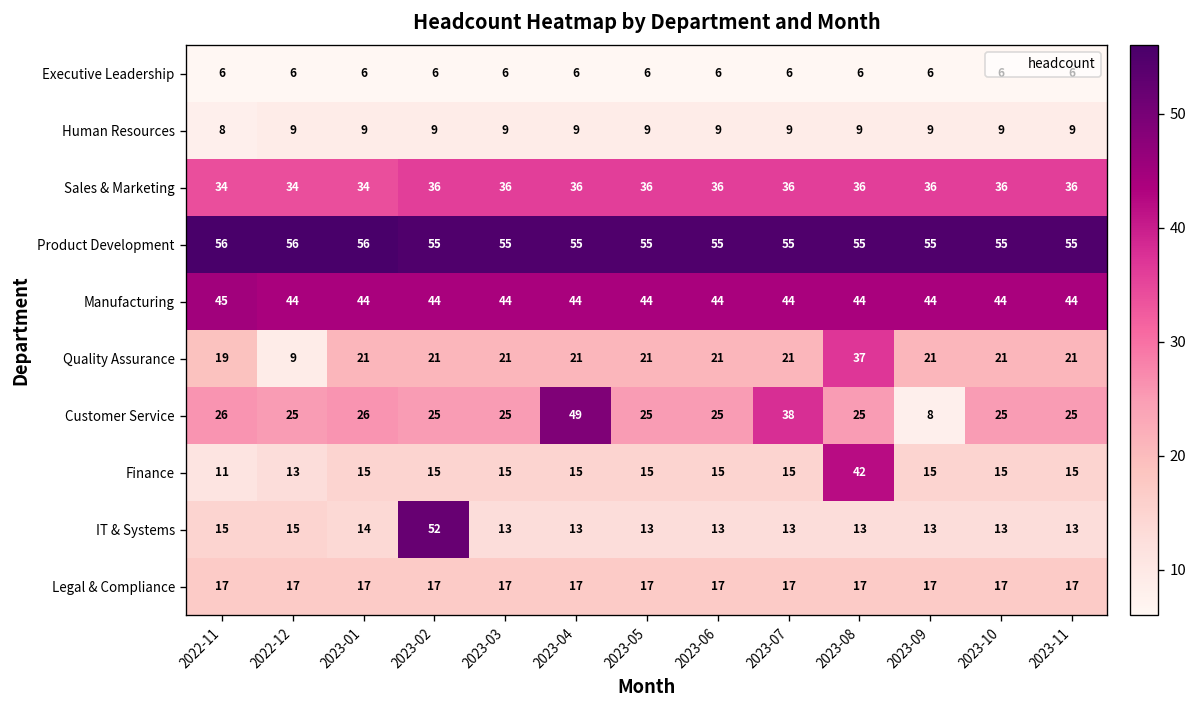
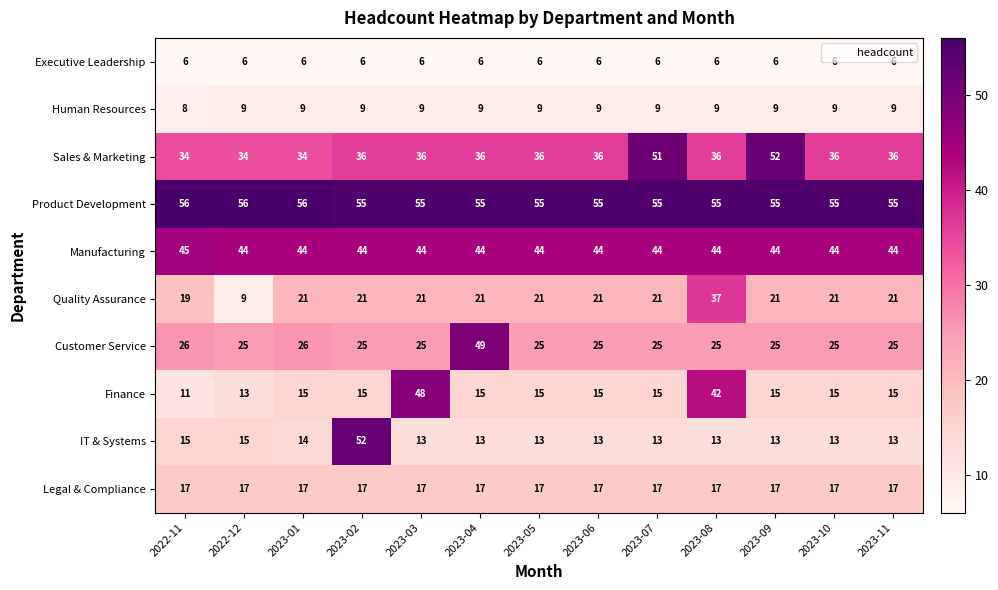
  {
    "Executive Leadership": {
      "2022-11": 6,
      "2022-12": 6,
      "2023-01": 6,
      "2023-02": 6,
      "2023-03": 6,
      "2023-04": 6,
      "2023-05": 6,
      "2023-06": 6,
      "2023-07": 6,
      "2023-08": 6,
      "2023-09": 6
    },
    "Human Resources": {
      "2022-11": 8,
      "2022-12": 9,
      "2023-01": 9,
      "2023-02": 9,
      "2023-03": 9,
      "2023-04": 9,
      "2023-05": 9,
      "2023-06": 9,
      "2023-07": 9,
      "2023-08": 9,
      "2023-09": 9,
      "2023-10": 9,
      "2023-11": 9
    },
    "Sales & Marketing": {
      "2022-11": 34,
      "2022-12": 34,
      "2023-01": 34,
      "2023-02": 36,
      "2023-03": 36,
      "2023-04": 36,
      "2023-05": 36,
      "2023-06": 36,
-     "2023-07": 36,
+     "2023-07": 51,
      "2023-08": 36,
-     "2023-09": 36,
+     "2023-09": 52,
      "2023-10": 36,
      "2023-11": 36
    },
    "Product Development": {
      "2022-11": 56,
      "2022-12": 56,
      "2023-01": 56,
      "2023-02": 55,
      "2023-03": 55,
      "2023-04": 55,
      "2023-05": 55,
      "2023-06": 55,
      "2023-07": 55,
      "2023-08": 55,
      "2023-09": 55,
      "2023-10": 55,
      "2023-11": 55
    },
    "Manufacturing": {
      "2022-11": 45,
      "2022-12": 44,
      "2023-01": 44,
      "2023-02": 44,
      "2023-03": 44,
      "2023-04": 44,
      "2023-05": 44,
      "2023-06": 44,
      "2023-07": 44,
      "2023-08": 44,
      "2023-09": 44,
      "2023-10": 44,
      "2023-11": 44
    },
    "Quality Assurance": {
      "2022-11": 19,
      "2022-12": 9,
      "2023-01": 21,
      "2023-02": 21,
      "2023-03": 21,
      "2023-04": 21,
      "2023-05": 21,
      "2023-06": 21,
      "2023-07": 21,
      "2023-08": 37,
      "2023-09": 21,
      "2023-10": 21,
      "2023-11": 21
    },
    "Customer Service": {
      "2022-11": 26,
      "2022-12": 25,
      "2023-01": 26,
      "2023-02": 25,
      "2023-03": 25,
      "2023-04": 49,
      "2023-05": 25,
      "2023-06": 25,
-     "2023-07": 38,
+     "2023-07": 25,
      "2023-08": 25,
-     "2023-09": 8,
+     "2023-09": 25,
      "2023-10": 25,
      "2023-11": 25
    },
    "Finance": {
      "2022-11": 11,
      "2022-12": 13,
      "2023-01": 15,
      "2023-02": 15,
-     "2023-03": 15,
+     "2023-03": 48,
      "2023-04": 15,
      "2023-05": 15,
      "2023-06": 15,
      "2023-07": 15,
      "2023-08": 42,
      "2023-09": 15,
      "2023-10": 15,
      "2023-11": 15
    },
    "IT & Systems": {
      "2022-11": 15,
      "2022-12": 15,
      "2023-01": 14,
      "2023-02": 52,
      "2023-03": 13,
      "2023-04": 13,
      "2023-05": 13,
      "2023-06": 13,
      "2023-07": 13,
      "2023-08": 13,
      "2023-09": 13,
      "2023-10": 13,
      "2023-11": 13
    },
    "Legal & Compliance": {
      "2022-11": 17,
      "2022-12": 17,
      "2023-01": 17,
      "2023-02": 17,
      "2023-03": 17,
      "2023-04": 17,
      "2023-05": 17,
      "2023-06": 17,
      "2023-07": 17,
      "2023-08": 17,
      "2023-09": 17,
      "2023-10": 17,
      "2023-11": 17
    }
  }
